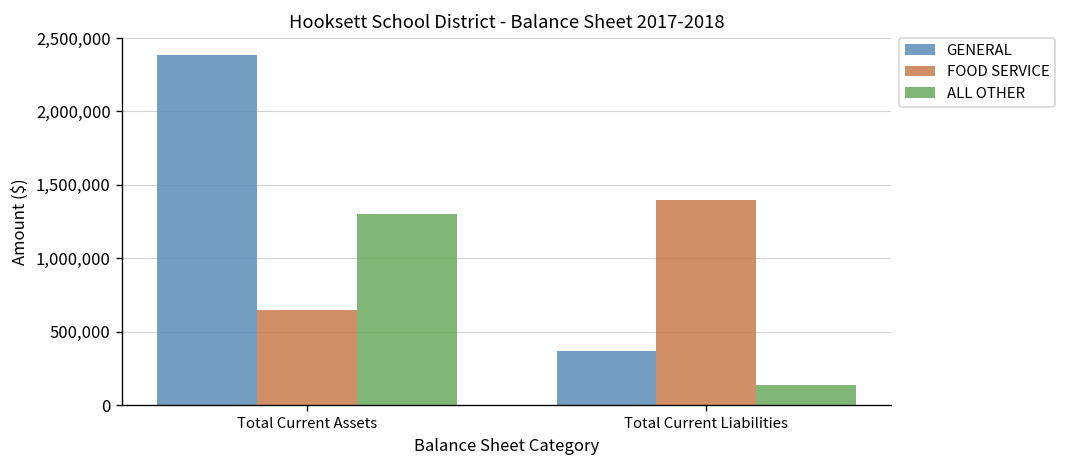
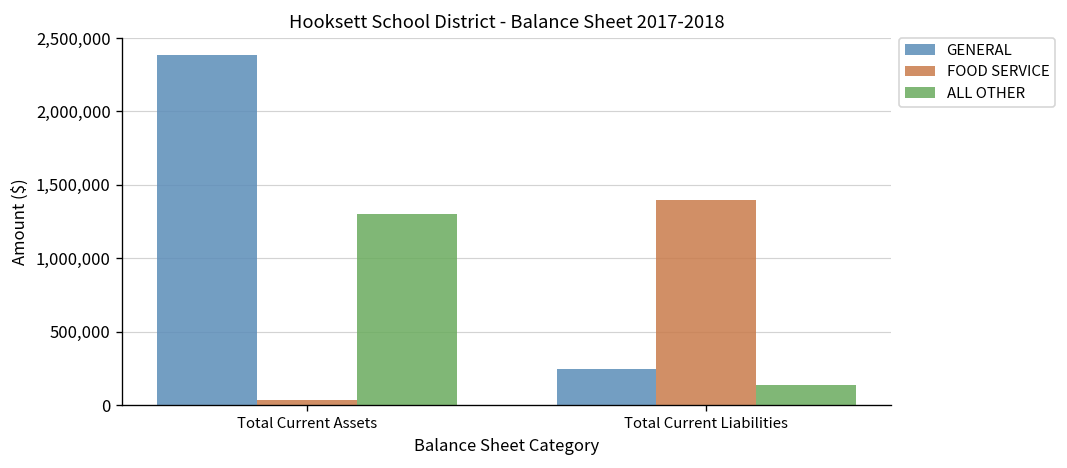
  {
    "GENERAL": {
      "Total Current Assets": "2,380,000",
-     "Total Current Liabilities": "370,000"
+     "Total Current Liabilities": "250,000"
    },
    "FOOD SERVICE": {
-     "Total Current Assets": "650,000",
+     "Total Current Assets": "40,000",
      "Total Current Liabilities": "1,400,000"
    },
    "ALL OTHER": {
      "Total Current Assets": "1,300,000",
      "Total Current Liabilities": "140,000"
    }
  }
